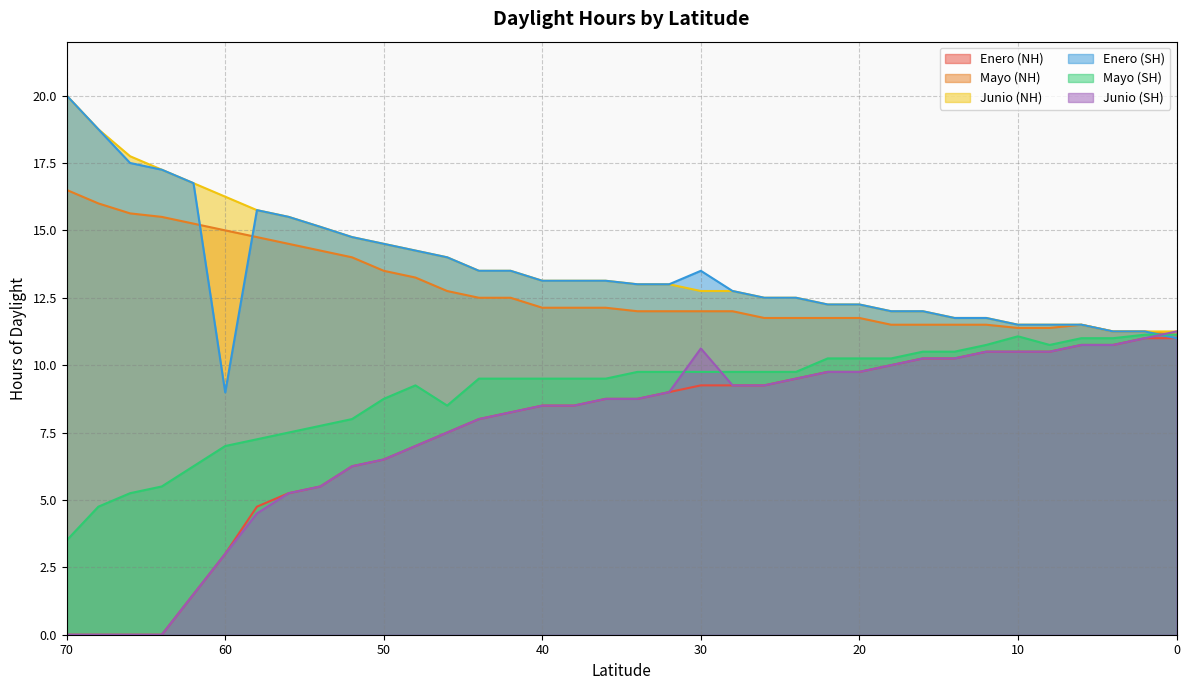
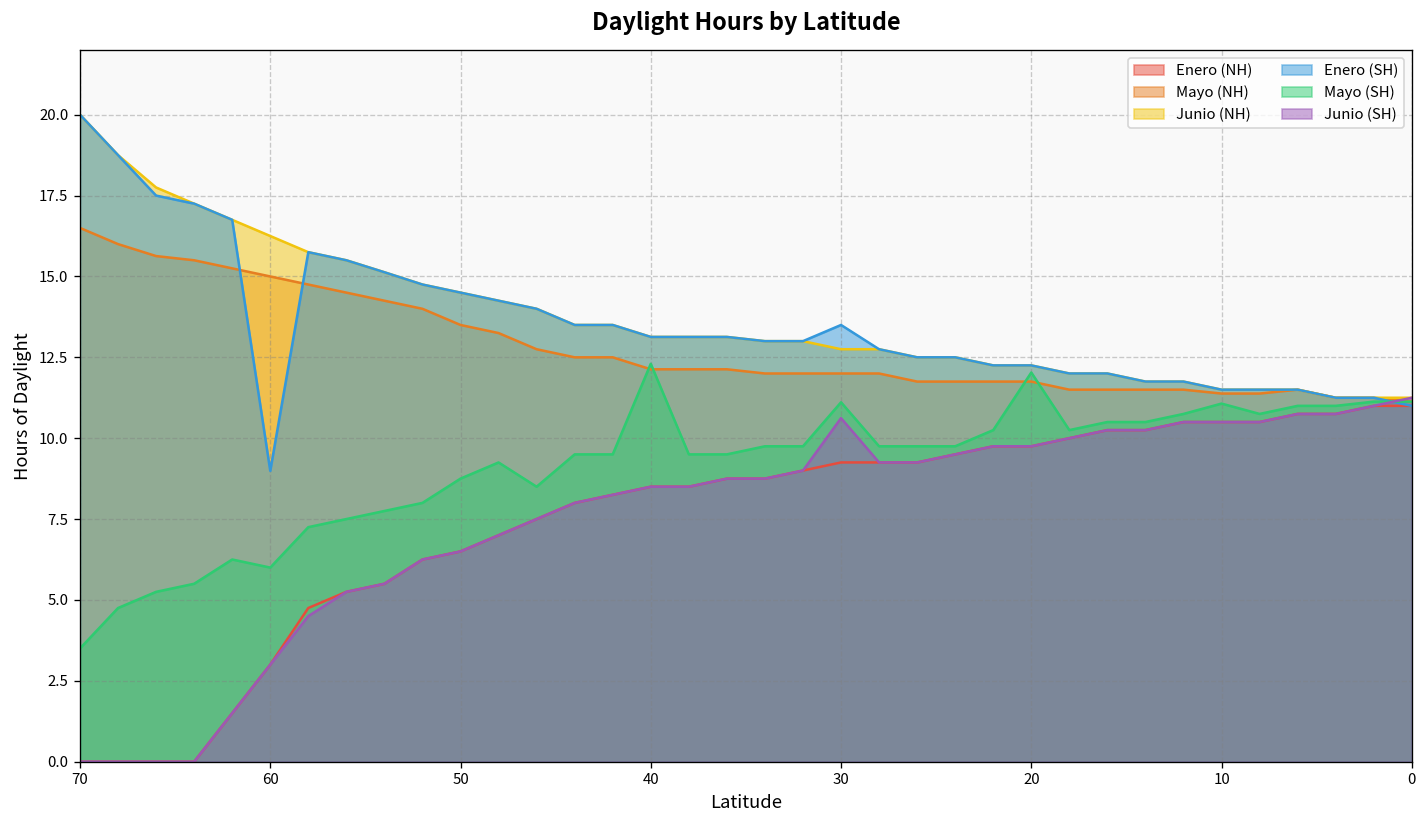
  {
    "Enero (SH)": {
      "60": 9.0,
      "30": 13.5
    },
    "Mayo (SH)": {
      "70": 3.5,
-     "60": 7,
+     "60": 6,
      "50": 8.8,
-     "40": 9.5,
-     "30": 9.8,
-     "20": 10.3,
+     "40": 12.3,
+     "30": 11.1,
+     "20": 12.0,
      "10": 11.1
    },
    "Junio (SH)": {
      "30": 10.6
    }
  }
